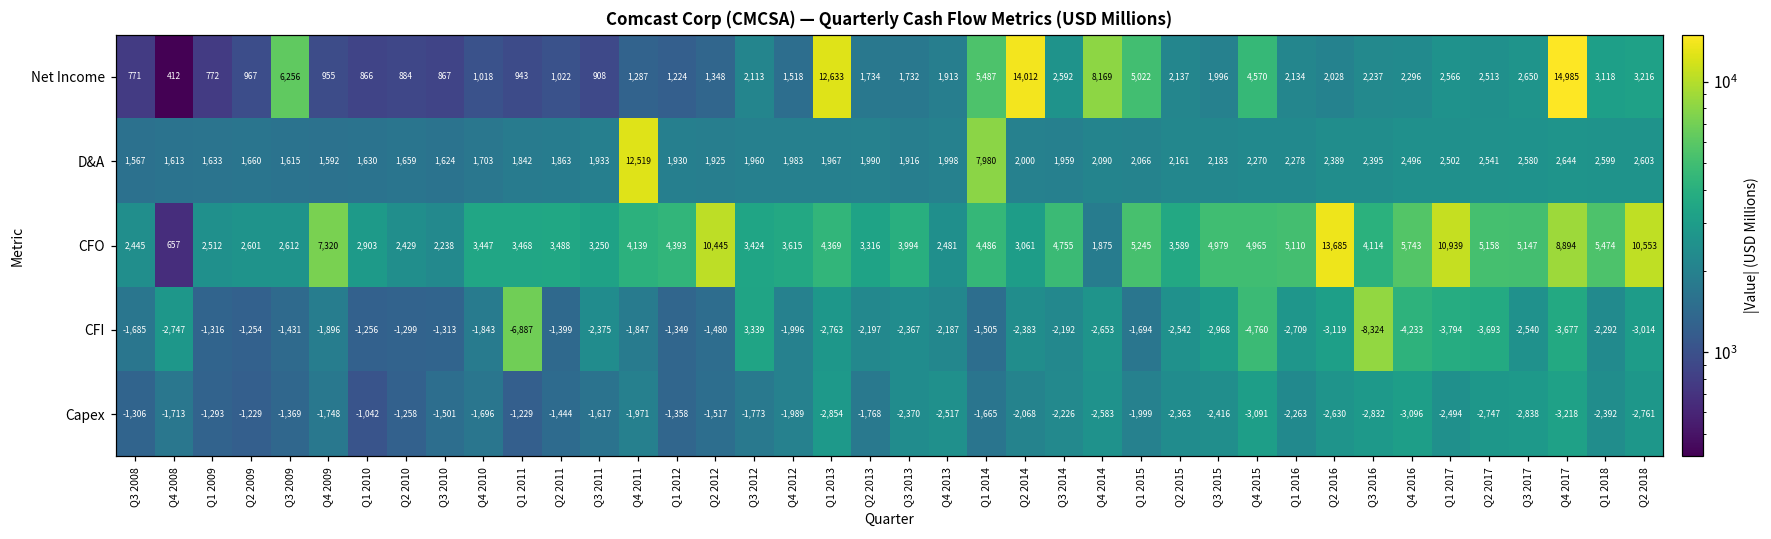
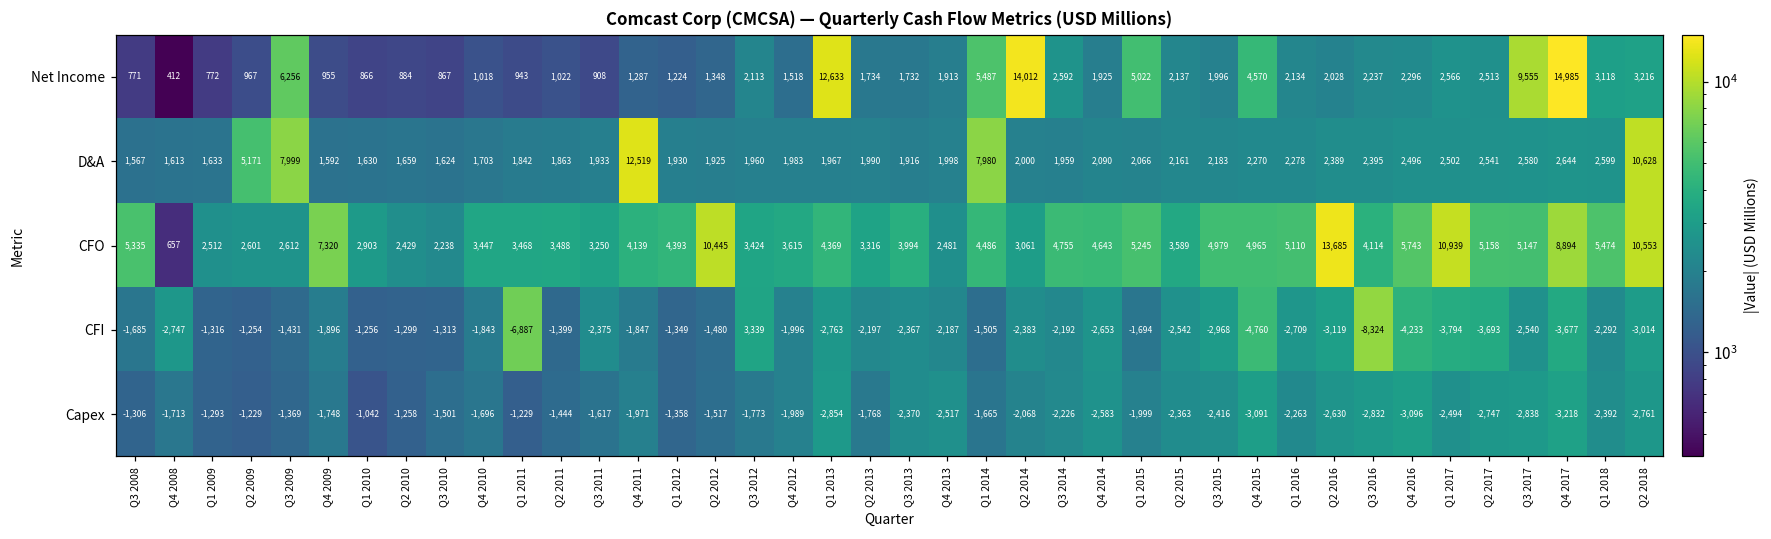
  {
    "Net Income": {
      "Q3 2008": "771",
      "Q4 2008": "412",
      "Q1 2009": "772",
      "Q2 2009": "967",
      "Q3 2009": "6,256",
      "Q4 2009": "955",
      "Q1 2010": "866",
      "Q2 2010": "884",
      "Q3 2010": "867",
      "Q4 2010": "1,018",
      "Q1 2011": "943",
      "Q2 2011": "1,022",
      "Q3 2011": "908",
      "Q4 2011": "1,287",
      "Q1 2012": "1,224",
      "Q2 2012": "1,348",
      "Q3 2012": "2,113",
      "Q4 2012": "1,518",
      "Q1 2013": "12,633",
      "Q2 2013": "1,734",
      "Q3 2013": "1,732",
      "Q4 2013": "1,913",
      "Q1 2014": "5,487",
      "Q2 2014": "14,012",
      "Q3 2014": "2,592",
-     "Q4 2014": "8,169",
+     "Q4 2014": "1,925",
      "Q1 2015": "5,022",
      "Q2 2015": "2,137",
      "Q3 2015": "1,996",
      "Q4 2015": "4,570",
      "Q1 2016": "2,134",
      "Q2 2016": "2,028",
      "Q3 2016": "2,237",
      "Q4 2016": "2,296",
      "Q1 2017": "2,566",
      "Q2 2017": "2,513",
-     "Q3 2017": "2,650",
+     "Q3 2017": "9,555",
      "Q4 2017": "14,985",
      "Q1 2018": "3,118",
      "Q2 2018": "3,216"
    },
    "D&A": {
      "Q3 2008": "1,567",
      "Q4 2008": "1,613",
      "Q1 2009": "1,633",
-     "Q2 2009": "1,660",
-     "Q3 2009": "1,615",
+     "Q2 2009": "5,171",
+     "Q3 2009": "7,999",
      "Q4 2009": "1,592",
      "Q1 2010": "1,630",
      "Q2 2010": "1,659",
      "Q3 2010": "1,624",
      "Q4 2010": "1,703",
      "Q1 2011": "1,842",
      "Q2 2011": "1,863",
      "Q3 2011": "1,933",
      "Q4 2011": "12,519",
      "Q1 2012": "1,930",
      "Q2 2012": "1,925",
      "Q3 2012": "1,960",
      "Q4 2012": "1,983",
      "Q1 2013": "1,967",
      "Q2 2013": "1,990",
      "Q3 2013": "1,916",
      "Q4 2013": "1,998",
      "Q1 2014": "7,980",
      "Q2 2014": "2,000",
      "Q3 2014": "1,959",
      "Q4 2014": "2,090",
      "Q1 2015": "2,066",
      "Q2 2015": "2,161",
      "Q3 2015": "2,183",
      "Q4 2015": "2,270",
      "Q1 2016": "2,278",
      "Q2 2016": "2,389",
      "Q3 2016": "2,395",
      "Q4 2016": "2,496",
      "Q1 2017": "2,502",
      "Q2 2017": "2,541",
      "Q3 2017": "2,580",
      "Q4 2017": "2,644",
      "Q1 2018": "2,599",
-     "Q2 2018": "2,603"
+     "Q2 2018": "10,628"
    },
    "CFO": {
-     "Q3 2008": "2,445",
+     "Q3 2008": "5,335",
      "Q4 2008": "657",
      "Q1 2009": "2,512",
      "Q2 2009": "2,601",
      "Q3 2009": "2,612",
      "Q4 2009": "7,320",
      "Q1 2010": "2,903",
      "Q2 2010": "2,429",
      "Q3 2010": "2,238",
      "Q4 2010": "3,447",
      "Q1 2011": "3,468",
      "Q2 2011": "3,488",
      "Q3 2011": "3,250",
      "Q4 2011": "4,139",
      "Q1 2012": "4,393",
      "Q2 2012": "10,445",
      "Q3 2012": "3,424",
      "Q4 2012": "3,615",
      "Q1 2013": "4,369",
      "Q2 2013": "3,316",
      "Q3 2013": "3,994",
      "Q4 2013": "2,481",
      "Q1 2014": "4,486",
      "Q2 2014": "3,061",
      "Q3 2014": "4,755",
-     "Q4 2014": "1,875",
+     "Q4 2014": "4,643",
      "Q1 2015": "5,245",
      "Q2 2015": "3,589",
      "Q3 2015": "4,979",
      "Q4 2015": "4,965",
      "Q1 2016": "5,110",
      "Q2 2016": "13,685",
      "Q3 2016": "4,114",
      "Q4 2016": "5,743",
      "Q1 2017": "10,939",
      "Q2 2017": "5,158",
      "Q3 2017": "5,147",
      "Q4 2017": "8,894",
      "Q1 2018": "5,474",
      "Q2 2018": "10,553"
    },
    "CFI": {
      "Q3 2008": "-1,685",
      "Q4 2008": "-2,747",
      "Q1 2009": "-1,316",
      "Q2 2009": "-1,254",
      "Q3 2009": "-1,431",
      "Q4 2009": "-1,896",
      "Q1 2010": "-1,256",
      "Q2 2010": "-1,299",
      "Q3 2010": "-1,313",
      "Q4 2010": "-1,843",
      "Q1 2011": "-6,887",
      "Q2 2011": "-1,399",
      "Q3 2011": "-2,375",
      "Q4 2011": "-1,847",
      "Q1 2012": "-1,349",
      "Q2 2012": "-1,480",
      "Q3 2012": "3,339",
      "Q4 2012": "-1,996",
      "Q1 2013": "-2,763",
      "Q2 2013": "-2,197",
      "Q3 2013": "-2,367",
      "Q4 2013": "-2,187",
      "Q1 2014": "-1,505",
      "Q2 2014": "-2,383",
      "Q3 2014": "-2,192",
      "Q4 2014": "-2,653",
      "Q1 2015": "-1,694",
      "Q2 2015": "-2,542",
      "Q3 2015": "-2,968",
      "Q4 2015": "-4,760",
      "Q1 2016": "-2,709",
      "Q2 2016": "-3,119",
      "Q3 2016": "-8,324",
      "Q4 2016": "-4,233",
      "Q1 2017": "-3,794",
      "Q2 2017": "-3,693",
      "Q3 2017": "-2,540",
      "Q4 2017": "-3,677",
      "Q1 2018": "-2,292",
      "Q2 2018": "-3,014"
    },
    "Capex": {
      "Q3 2008": "-1,306",
      "Q4 2008": "-1,713",
      "Q1 2009": "-1,293",
      "Q2 2009": "-1,229",
      "Q3 2009": "-1,369",
      "Q4 2009": "-1,748",
      "Q1 2010": "-1,042",
      "Q2 2010": "-1,258",
      "Q3 2010": "-1,501",
      "Q4 2010": "-1,696",
      "Q1 2011": "-1,229",
      "Q2 2011": "-1,444",
      "Q3 2011": "-1,617",
      "Q4 2011": "-1,971",
      "Q1 2012": "-1,358",
      "Q2 2012": "-1,517",
      "Q3 2012": "-1,773",
      "Q4 2012": "-1,989",
      "Q1 2013": "-2,854",
      "Q2 2013": "-1,768",
      "Q3 2013": "-2,370",
      "Q4 2013": "-2,517",
      "Q1 2014": "-1,665",
      "Q2 2014": "-2,068",
      "Q3 2014": "-2,226",
      "Q4 2014": "-2,583",
      "Q1 2015": "-1,999",
      "Q2 2015": "-2,363",
      "Q3 2015": "-2,416",
      "Q4 2015": "-3,091",
      "Q1 2016": "-2,263",
      "Q2 2016": "-2,630",
      "Q3 2016": "-2,832",
      "Q4 2016": "-3,096",
      "Q1 2017": "-2,494",
      "Q2 2017": "-2,747",
      "Q3 2017": "-2,838",
      "Q4 2017": "-3,218",
      "Q1 2018": "-2,392",
      "Q2 2018": "-2,761"
    }
  }
